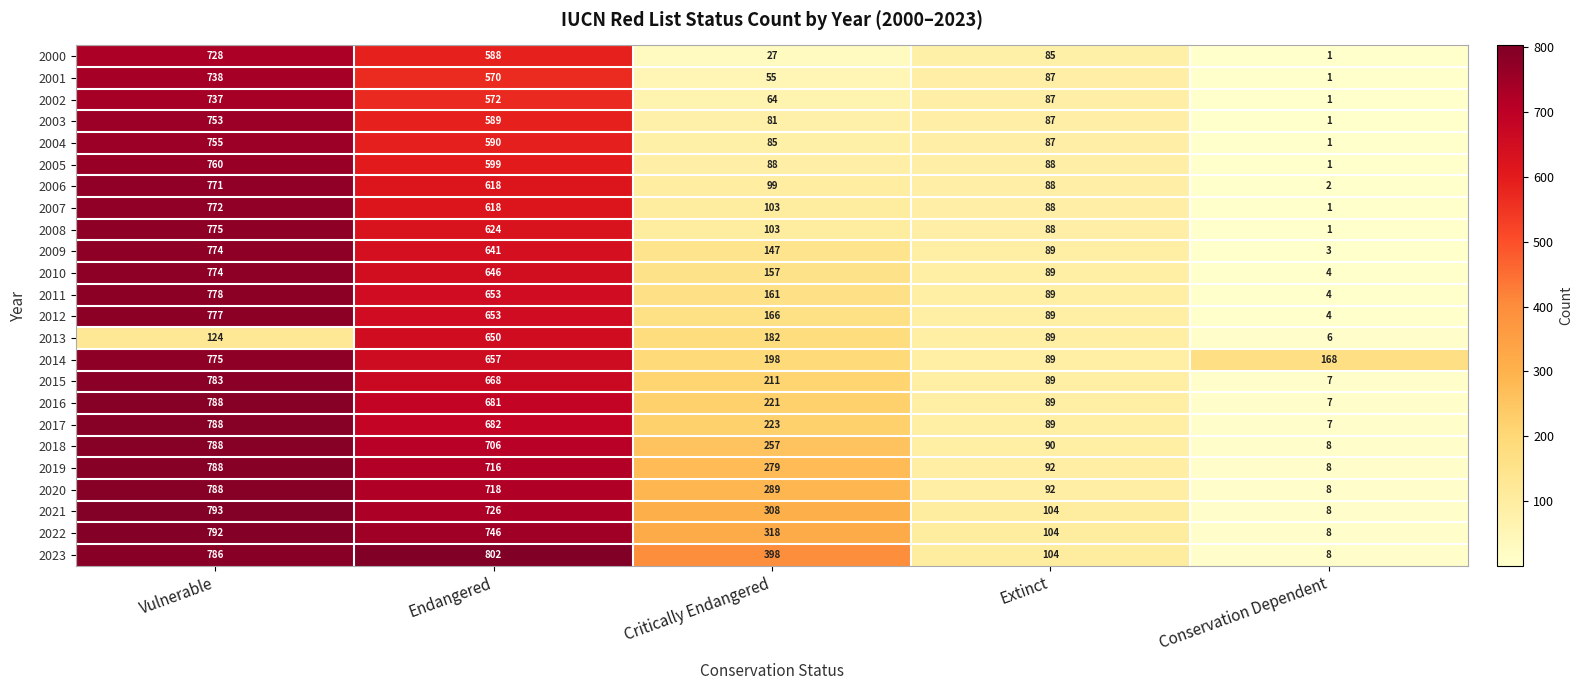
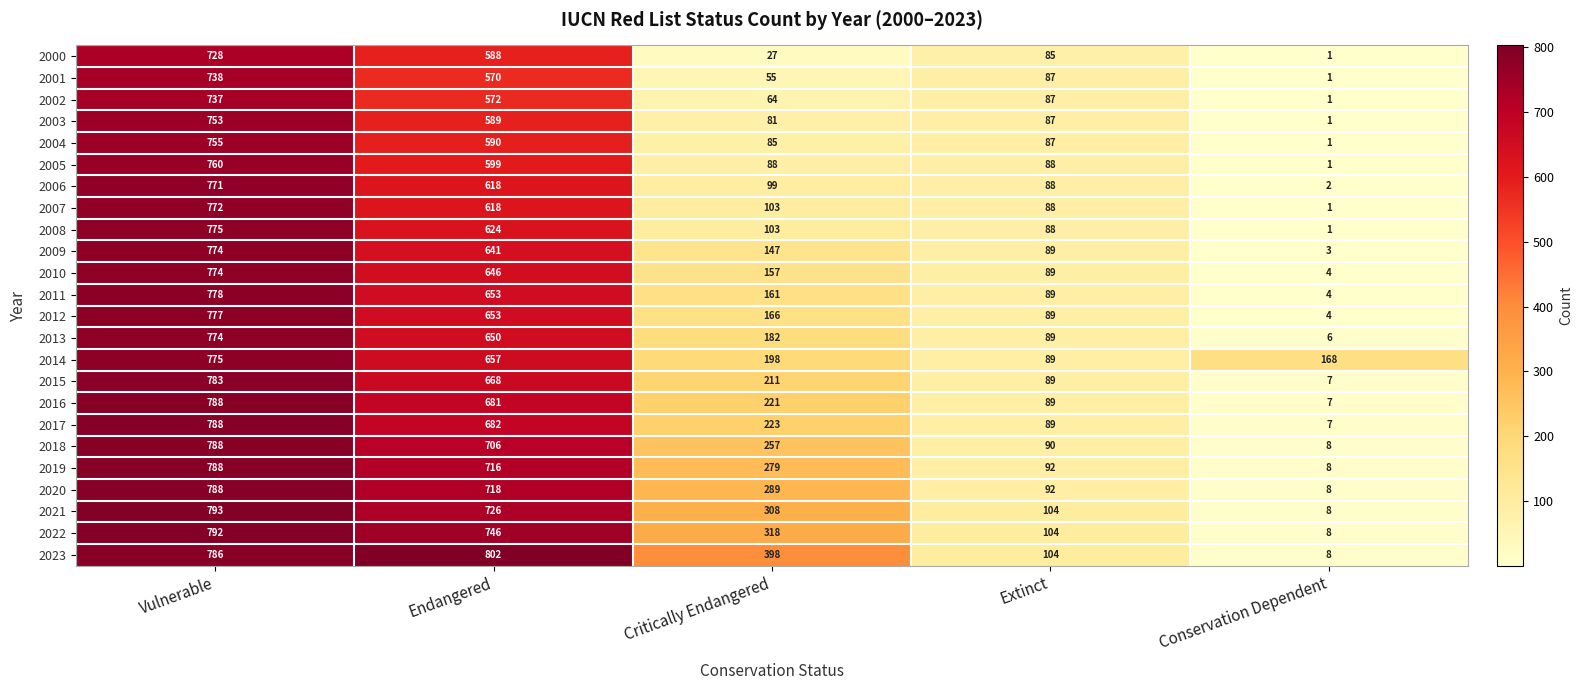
  {
    "2000": {
      "Vulnerable": 728,
      "Endangered": 588,
      "Critically Endangered": 27,
      "Extinct": 85,
      "Conservation Dependent": 1
    },
    "2001": {
      "Vulnerable": 738,
      "Endangered": 570,
      "Critically Endangered": 55,
      "Extinct": 87,
      "Conservation Dependent": 1
    },
    "2002": {
      "Vulnerable": 737,
      "Endangered": 572,
      "Critically Endangered": 64,
      "Extinct": 87,
      "Conservation Dependent": 1
    },
    "2003": {
      "Vulnerable": 753,
      "Endangered": 589,
      "Critically Endangered": 81,
      "Extinct": 87,
      "Conservation Dependent": 1
    },
    "2004": {
      "Vulnerable": 755,
      "Endangered": 590,
      "Critically Endangered": 85,
      "Extinct": 87,
      "Conservation Dependent": 1
    },
    "2005": {
      "Vulnerable": 760,
      "Endangered": 599,
      "Critically Endangered": 88,
      "Extinct": 88,
      "Conservation Dependent": 1
    },
    "2006": {
      "Vulnerable": 771,
      "Endangered": 618,
      "Critically Endangered": 99,
      "Extinct": 88,
      "Conservation Dependent": 2
    },
    "2007": {
      "Vulnerable": 772,
      "Endangered": 618,
      "Critically Endangered": 103,
      "Extinct": 88,
      "Conservation Dependent": 1
    },
    "2008": {
      "Vulnerable": 775,
      "Endangered": 624,
      "Critically Endangered": 103,
      "Extinct": 88,
      "Conservation Dependent": 1
    },
    "2009": {
      "Vulnerable": 774,
      "Endangered": 641,
      "Critically Endangered": 147,
      "Extinct": 89,
      "Conservation Dependent": 3
    },
    "2010": {
      "Vulnerable": 774,
      "Endangered": 646,
      "Critically Endangered": 157,
      "Extinct": 89,
      "Conservation Dependent": 4
    },
    "2011": {
      "Vulnerable": 778,
      "Endangered": 653,
      "Critically Endangered": 161,
      "Extinct": 89,
      "Conservation Dependent": 4
    },
    "2012": {
      "Vulnerable": 777,
      "Endangered": 653,
      "Critically Endangered": 166,
      "Extinct": 89,
      "Conservation Dependent": 4
    },
    "2013": {
-     "Vulnerable": 124,
+     "Vulnerable": 774,
      "Endangered": 650,
      "Critically Endangered": 182,
      "Extinct": 89,
      "Conservation Dependent": 6
    },
    "2014": {
      "Vulnerable": 775,
      "Endangered": 657,
      "Critically Endangered": 198,
      "Extinct": 89,
      "Conservation Dependent": 168
    },
    "2015": {
      "Vulnerable": 783,
      "Endangered": 668,
      "Critically Endangered": 211,
      "Extinct": 89,
      "Conservation Dependent": 7
    },
    "2016": {
      "Vulnerable": 788,
      "Endangered": 681,
      "Critically Endangered": 221,
      "Extinct": 89,
      "Conservation Dependent": 7
    },
    "2017": {
      "Vulnerable": 788,
      "Endangered": 682,
      "Critically Endangered": 223,
      "Extinct": 89,
      "Conservation Dependent": 7
    },
    "2018": {
      "Vulnerable": 788,
      "Endangered": 706,
      "Critically Endangered": 257,
      "Extinct": 90,
      "Conservation Dependent": 8
    },
    "2019": {
      "Vulnerable": 788,
      "Endangered": 716,
      "Critically Endangered": 279,
      "Extinct": 92,
      "Conservation Dependent": 8
    },
    "2020": {
      "Vulnerable": 788,
      "Endangered": 718,
      "Critically Endangered": 289,
      "Extinct": 92,
      "Conservation Dependent": 8
    },
    "2021": {
      "Vulnerable": 793,
      "Endangered": 726,
      "Critically Endangered": 308,
      "Extinct": 104,
      "Conservation Dependent": 8
    },
    "2022": {
      "Vulnerable": 792,
      "Endangered": 746,
      "Critically Endangered": 318,
      "Extinct": 104,
      "Conservation Dependent": 8
    },
    "2023": {
      "Vulnerable": 786,
      "Endangered": 802,
      "Critically Endangered": 398,
      "Extinct": 104,
      "Conservation Dependent": 8
    }
  }
